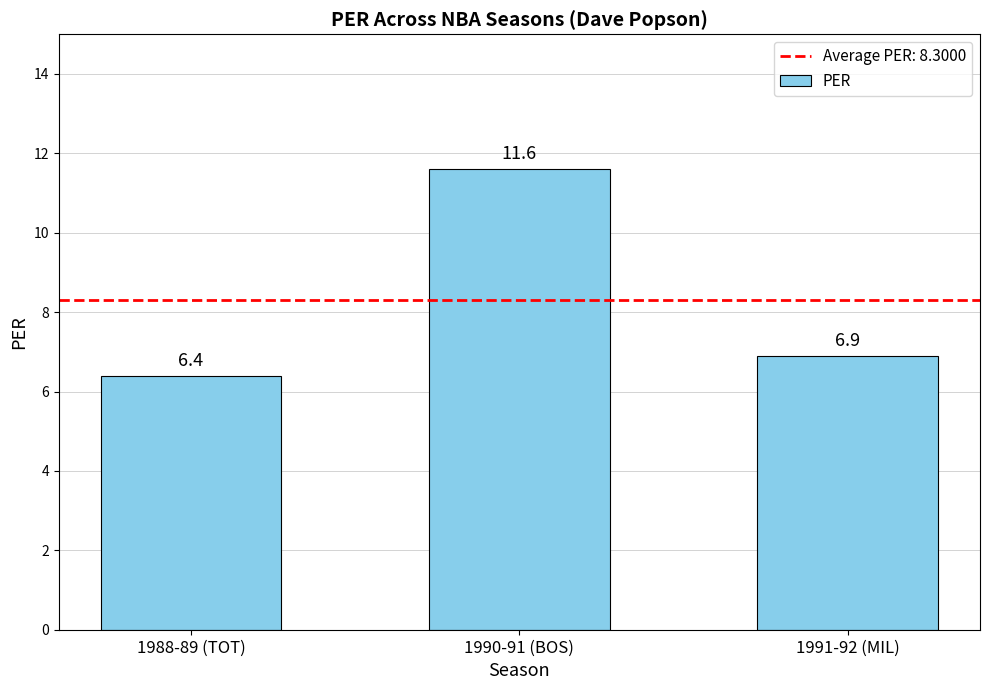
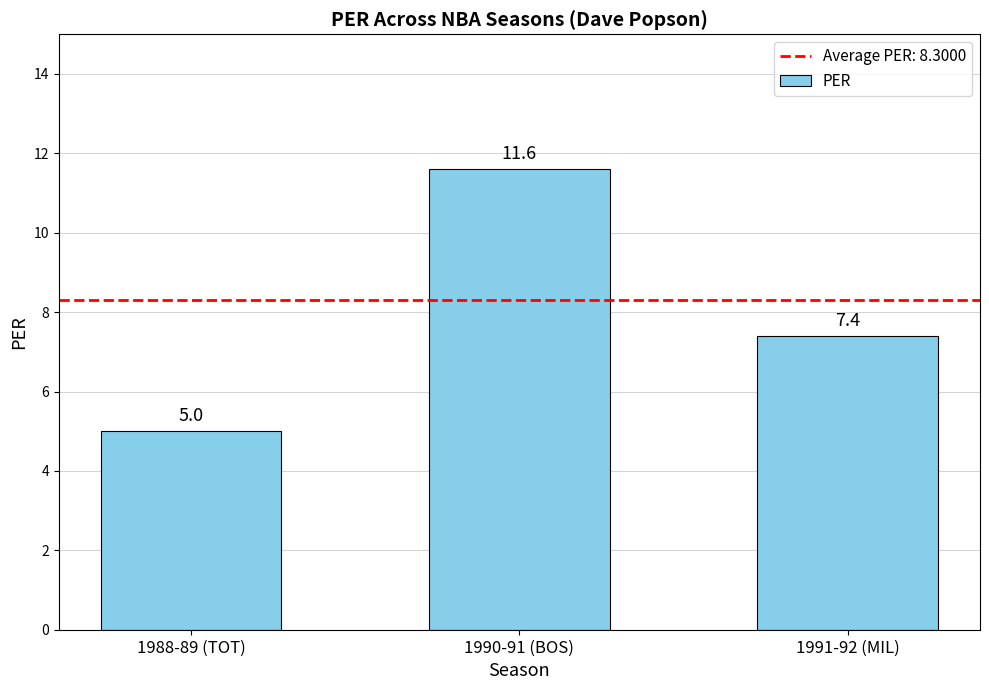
  {
-   "1988-89 (TOT)": 6.4,
+   "1988-89 (TOT)": 5.0,
    "1990-91 (BOS)": 11.6,
-   "1991-92 (MIL)": 6.9
+   "1991-92 (MIL)": 7.4
  }
